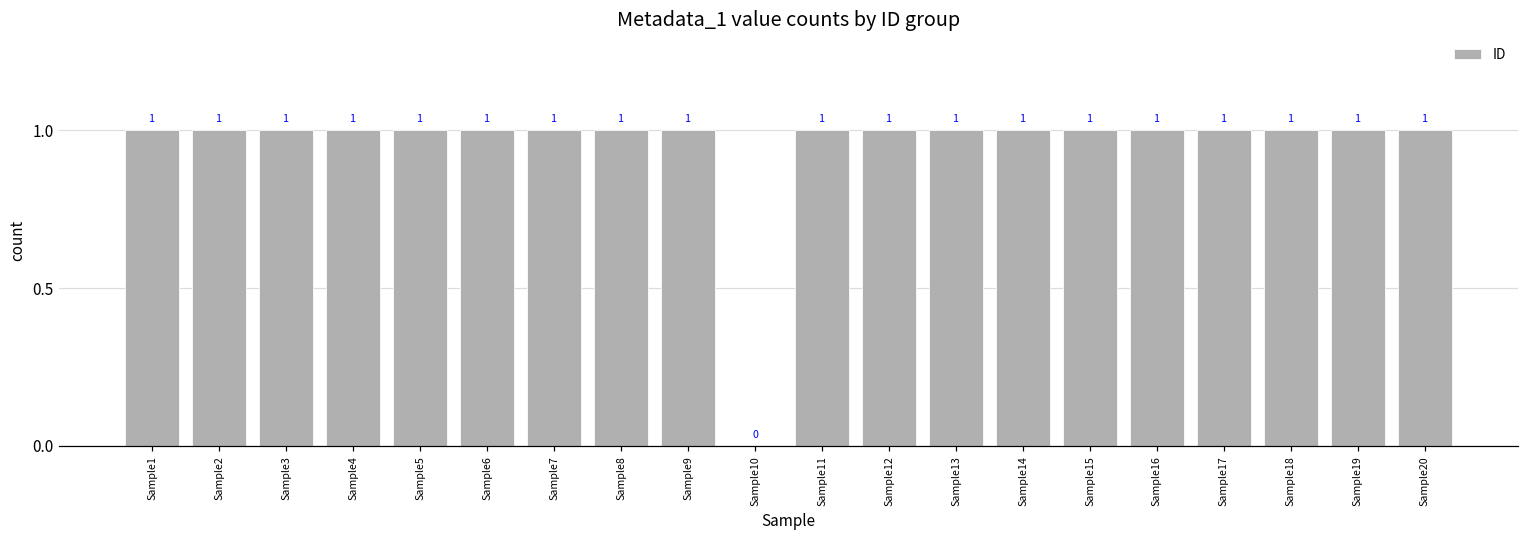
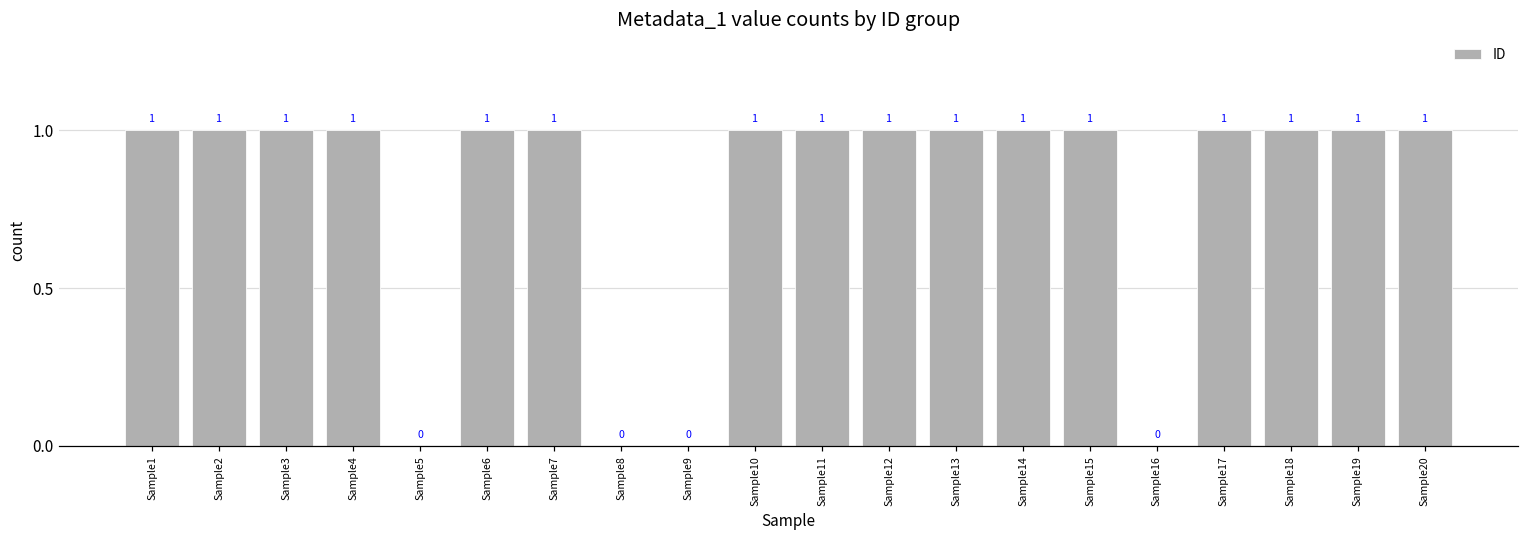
  {
    "Sample1": 1,
    "Sample2": 1,
    "Sample3": 1,
    "Sample4": 1,
-   "Sample5": 1,
+   "Sample5": 0,
    "Sample6": 1,
    "Sample7": 1,
-   "Sample8": 1,
-   "Sample9": 1,
-   "Sample10": 0,
+   "Sample8": 0,
+   "Sample9": 0,
+   "Sample10": 1,
    "Sample11": 1,
    "Sample12": 1,
    "Sample13": 1,
    "Sample14": 1,
    "Sample15": 1,
-   "Sample16": 1,
+   "Sample16": 0,
    "Sample17": 1,
    "Sample18": 1,
    "Sample19": 1,
    "Sample20": 1
  }
